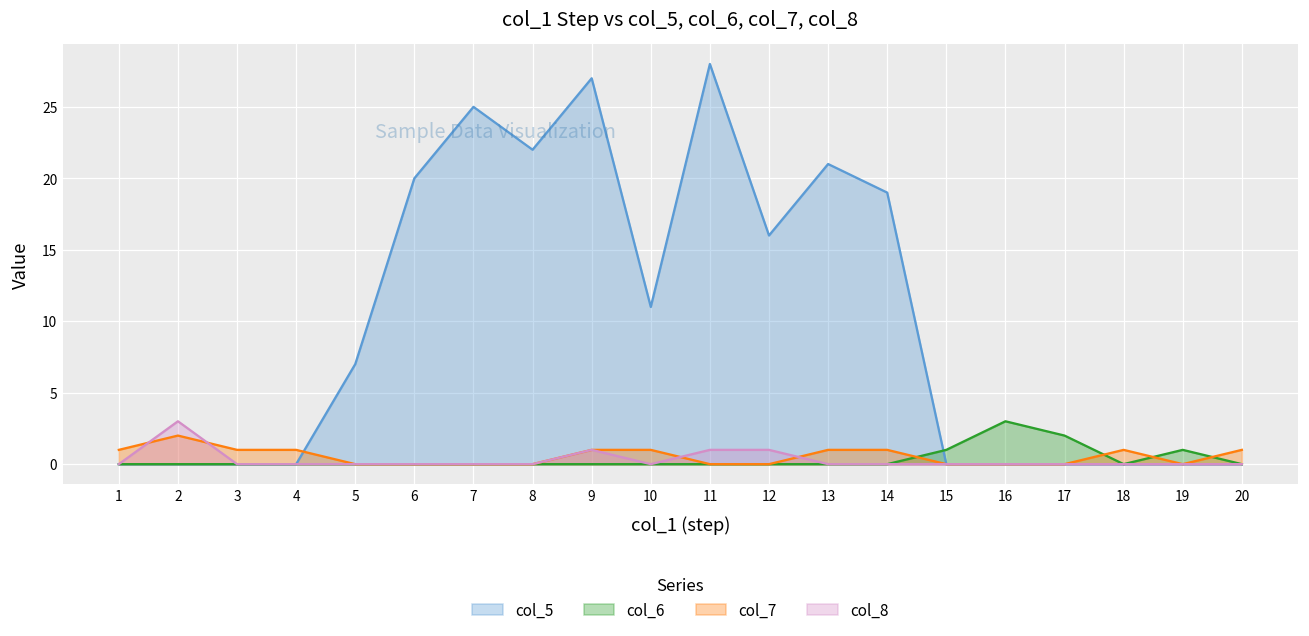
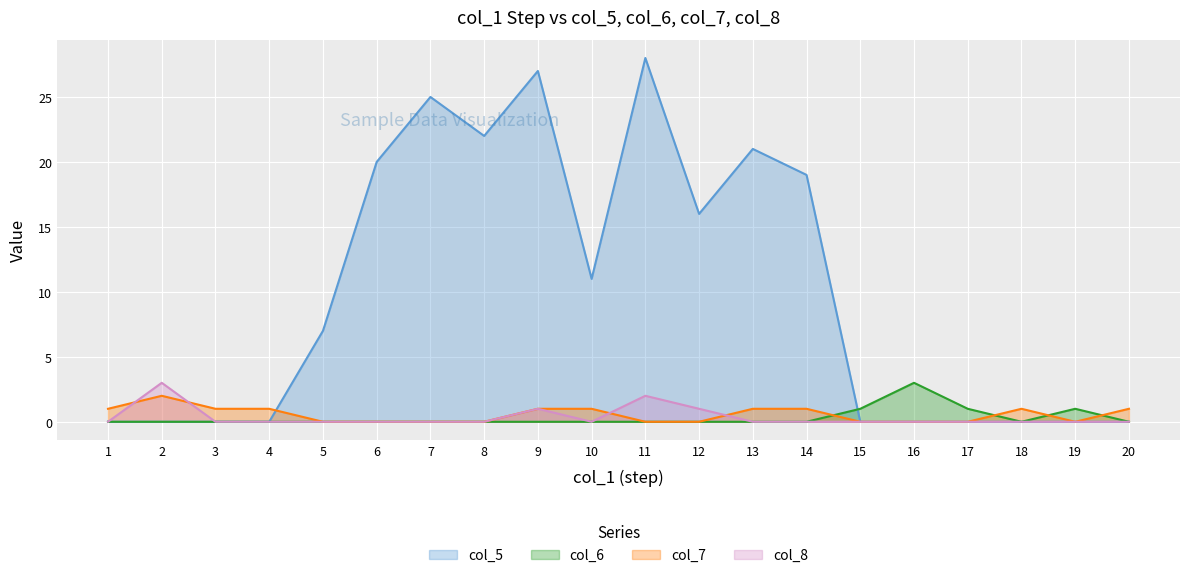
  {
    "col_5": {
      "5": 7,
      "6": 20,
      "7": 25,
      "8": 22,
      "9": 27,
      "10": 11,
      "11": 28,
      "12": 16,
      "13": 21,
      "14": 19
    },
    "col_6": {
      "9": 0,
      "15": 1,
      "16": 3,
-     "17": 2,
+     "17": 1,
      "19": 1
    },
    "col_7": {
      "1": 1,
      "2": 2,
      "3": 1,
      "4": 1,
      "10": 1,
      "13": 1,
      "14": 1,
      "18": 1,
      "20": 1
    },
    "col_8": {
      "2": 3,
-     "11": 1,
+     "11": 2,
      "12": 1
    }
  }
